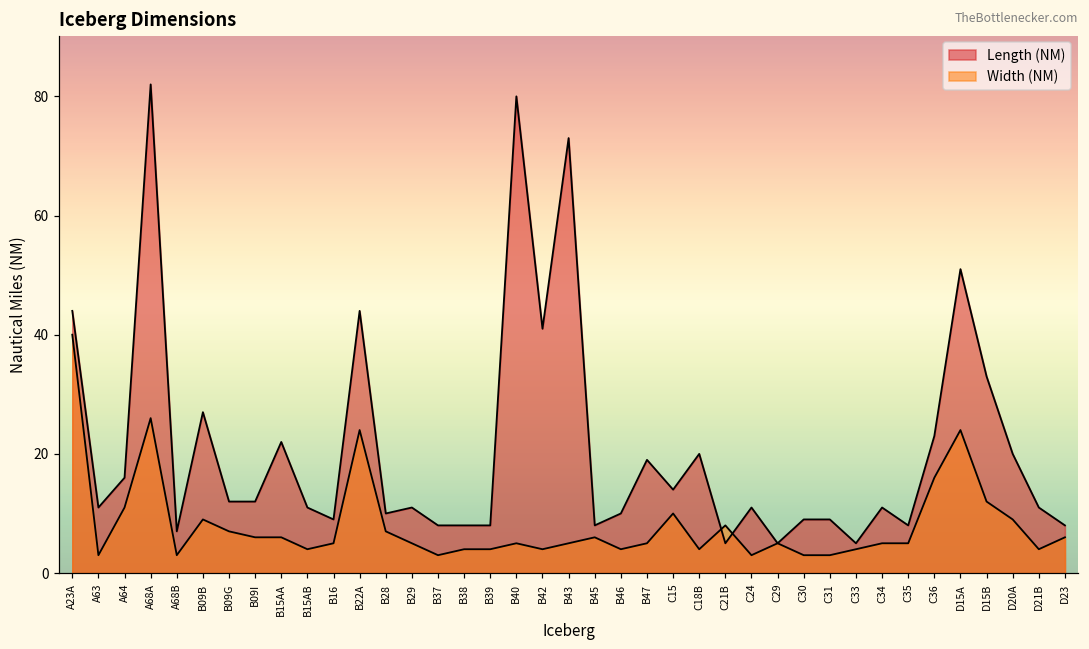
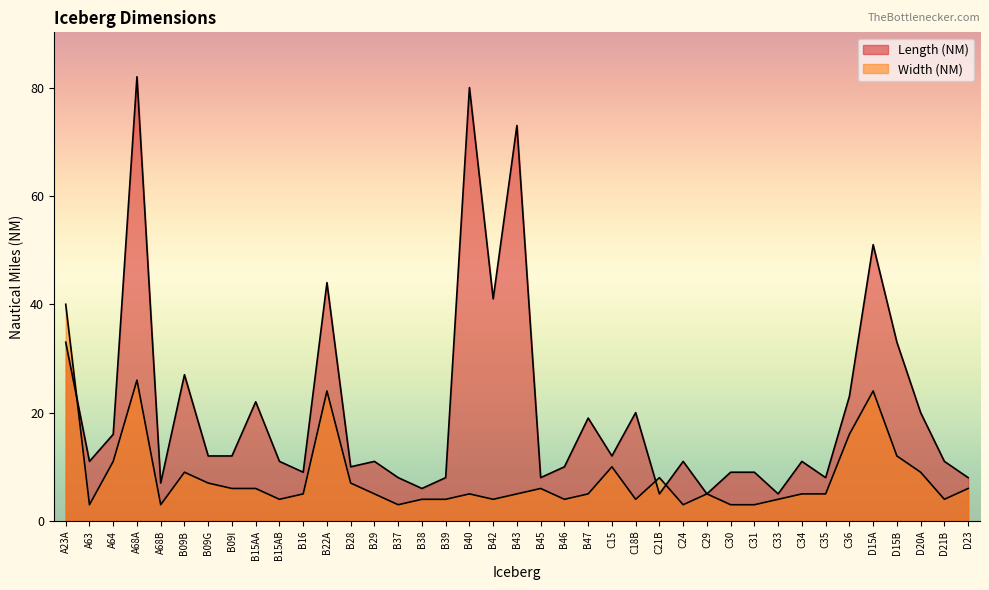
  {
    "Length (NM)": {
-     "A23A": 44,
+     "A23A": 33,
      "A63": 11,
      "A64": 16,
      "A68A": 82,
      "A68B": 7,
      "B09B": 27,
      "B09G": 12,
      "B09I": 12,
      "B15AA": 22,
      "B15AB": 11,
      "B16": 9,
      "B22A": 44,
      "B28": 10,
      "B29": 11,
      "B37": 8,
-     "B38": 8,
+     "B38": 6,
      "B39": 8,
      "B40": 80,
      "B42": 41,
      "B43": 73,
      "B45": 8,
      "B46": 10,
      "B47": 19,
-     "C15": 14,
+     "C15": 12,
      "C18B": 20,
      "C21B": 5,
      "C24": 11,
      "C30": 9,
      "C31": 9,
      "C33": 5,
      "C34": 11,
      "C35": 8,
      "C36": 23,
      "D15A": 51,
      "D15B": 33,
      "D20A": 20,
      "D21B": 11,
      "D23": 8
    },
    "Width (NM)": {
      "A23A": 40,
      "A63": 3,
      "A64": 11,
      "A68A": 26,
      "A68B": 3,
      "B09B": 9,
      "B09G": 7,
      "B09I": 6,
      "B15AA": 6,
      "B15AB": 4,
      "B16": 5,
      "B22A": 24,
      "B28": 7,
      "B29": 5,
      "B37": 3,
      "B38": 4,
      "B39": 4,
      "B40": 5,
      "B42": 4,
      "B43": 5,
      "B45": 6,
      "B46": 4,
      "B47": 5,
      "C15": 10,
      "C18B": 4,
      "C21B": 8,
      "C24": 3,
      "C30": 3,
      "C31": 3,
      "C33": 4,
      "C34": 5,
      "C35": 5,
      "C36": 16,
      "D15A": 24,
      "D15B": 12,
      "D20A": 9,
      "D21B": 4,
      "D23": 6
    }
  }
